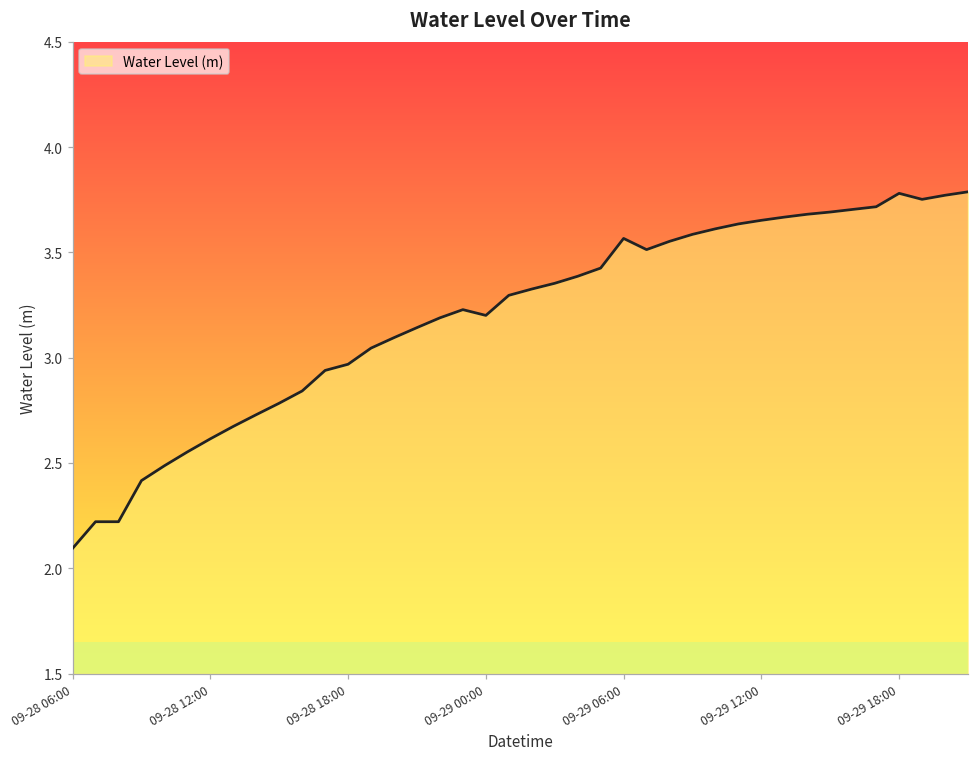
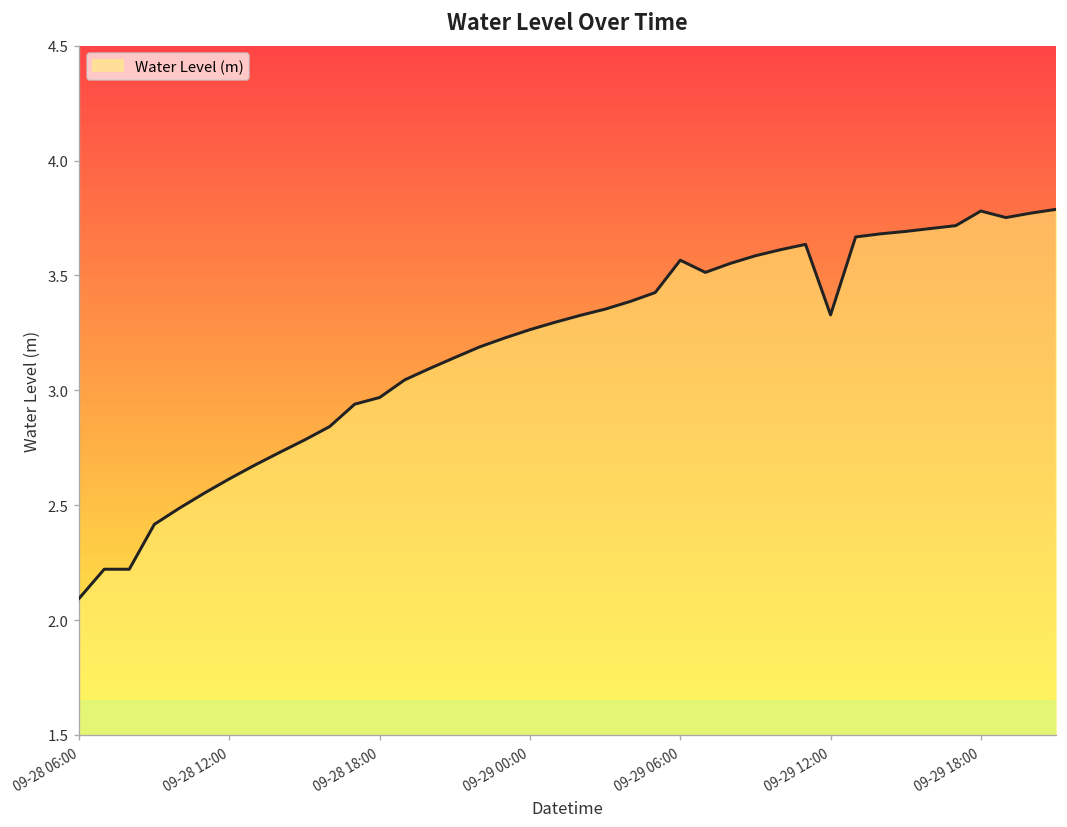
  {
    "09-28 06:00": 2.09,
    "09-28 12:00": 2.61,
    "09-28 18:00": 2.97,
-   "09-29 00:00": 3.20,
+   "09-29 00:00": 3.26,
    "09-29 06:00": 3.57,
-   "09-29 12:00": 3.65,
+   "09-29 12:00": 3.33,
    "09-29 18:00": 3.78
  }
